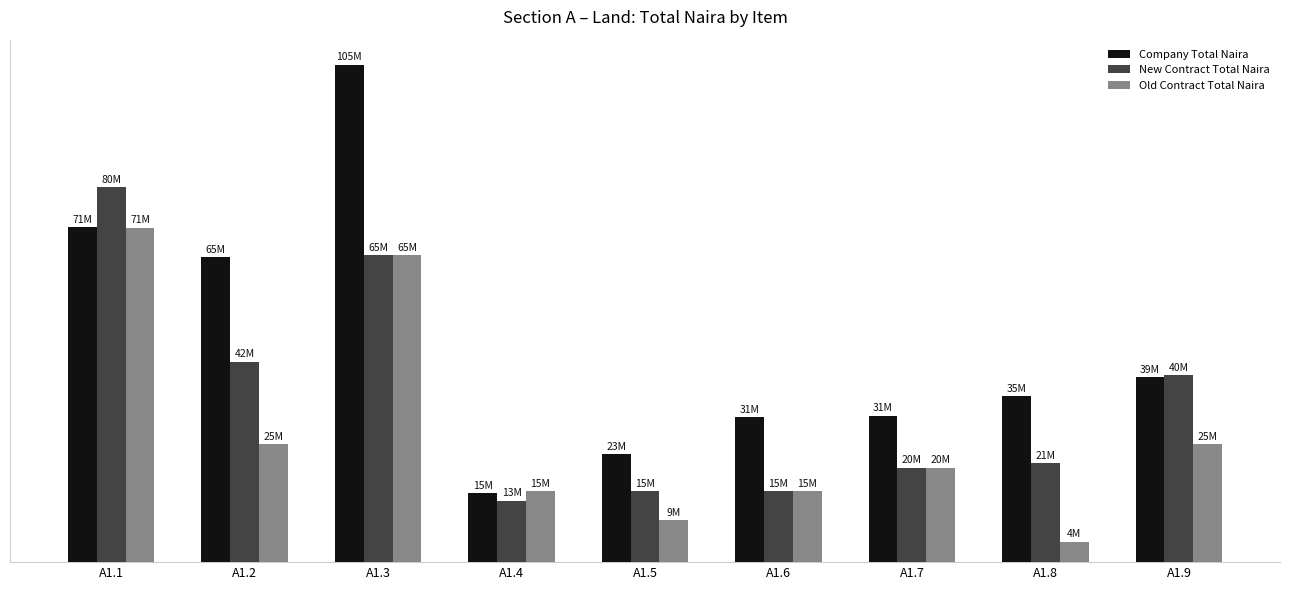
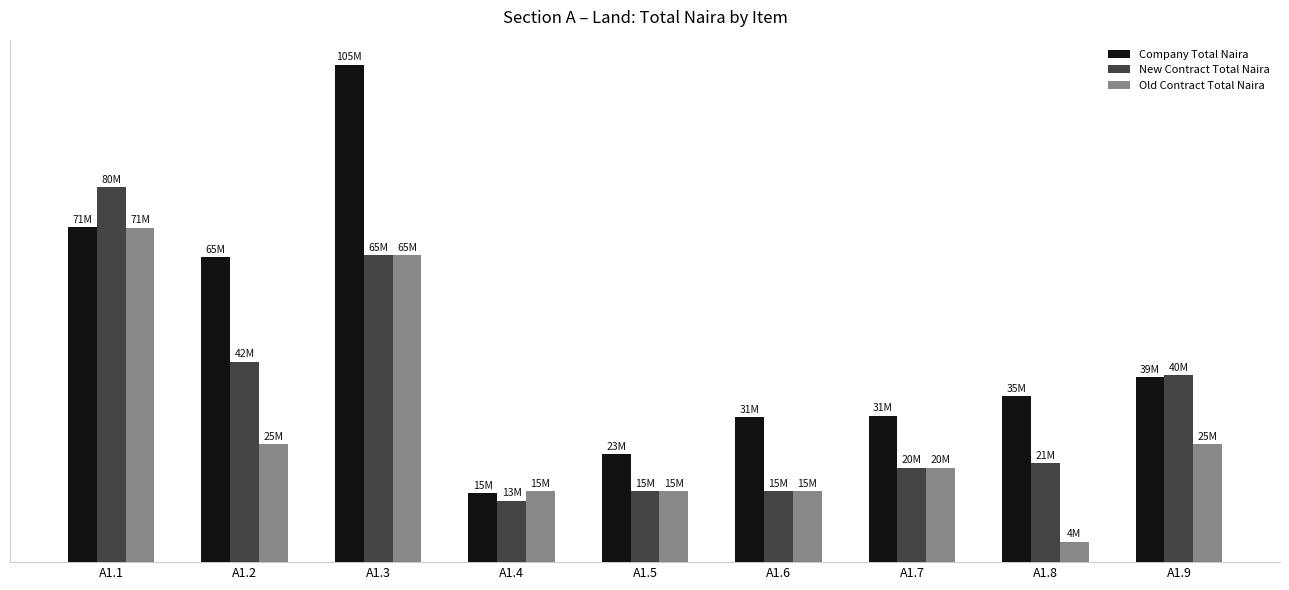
  {
    "Company Total Naira": {
      "A1.1": "71M",
      "A1.2": "65M",
      "A1.3": "105M",
      "A1.4": "15M",
      "A1.5": "23M",
      "A1.6": "31M",
      "A1.7": "31M",
      "A1.8": "35M",
      "A1.9": "39M"
    },
    "New Contract Total Naira": {
      "A1.1": "80M",
      "A1.2": "42M",
      "A1.3": "65M",
      "A1.4": "13M",
      "A1.5": "15M",
      "A1.6": "15M",
      "A1.7": "20M",
      "A1.8": "21M",
      "A1.9": "40M"
    },
    "Old Contract Total Naira": {
      "A1.1": "71M",
      "A1.2": "25M",
      "A1.3": "65M",
      "A1.4": "15M",
-     "A1.5": "9M",
+     "A1.5": "15M",
      "A1.6": "15M",
      "A1.7": "20M",
      "A1.8": "4M",
      "A1.9": "25M"
    }
  }
